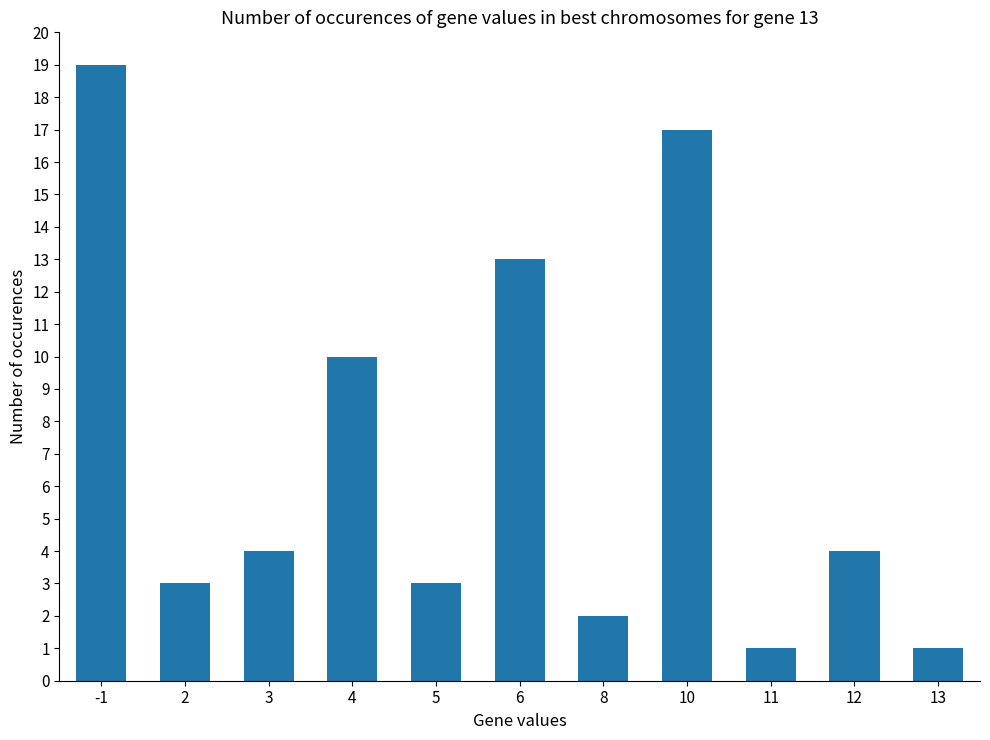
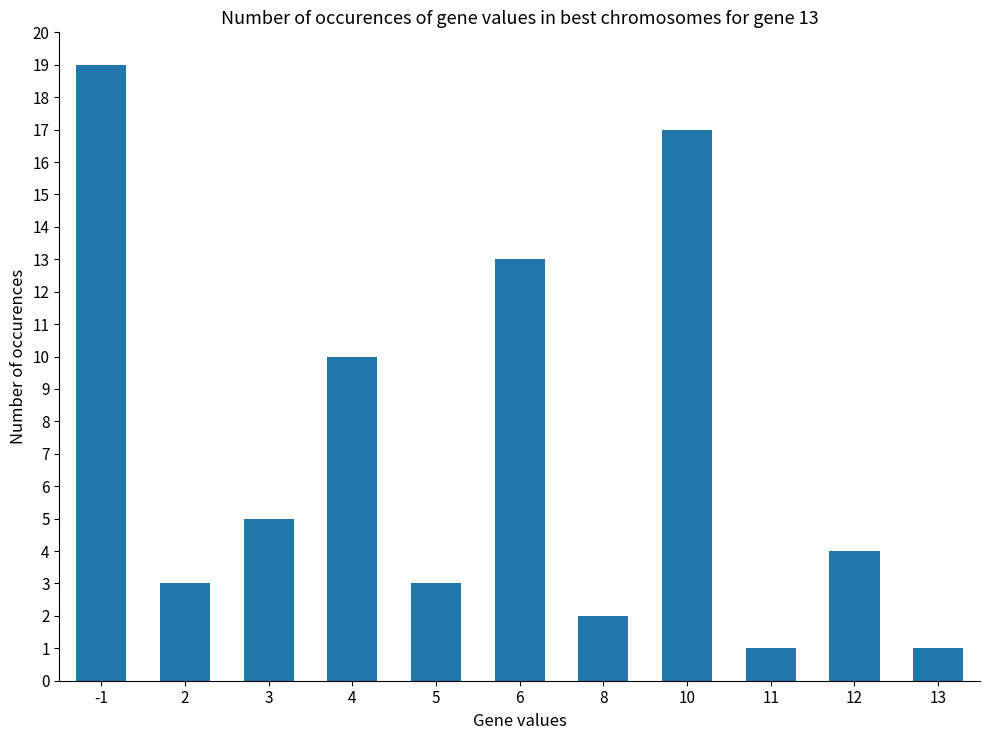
  {
    "-1": 19,
    "2": 3,
-   "3": 4,
+   "3": 5,
    "4": 10,
    "5": 3,
    "6": 13,
    "8": 2,
    "10": 17,
    "11": 1,
    "12": 4,
    "13": 1
  }
